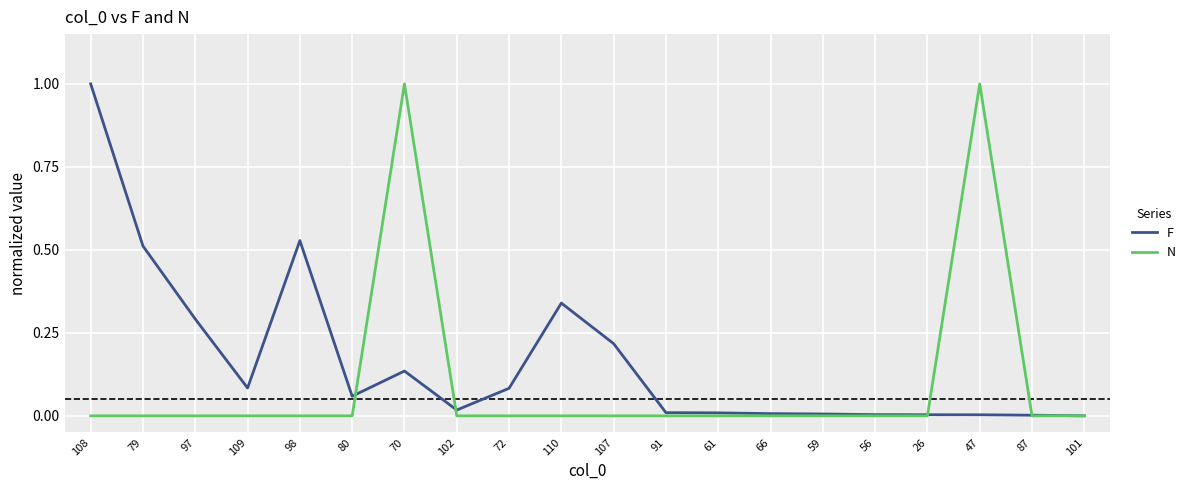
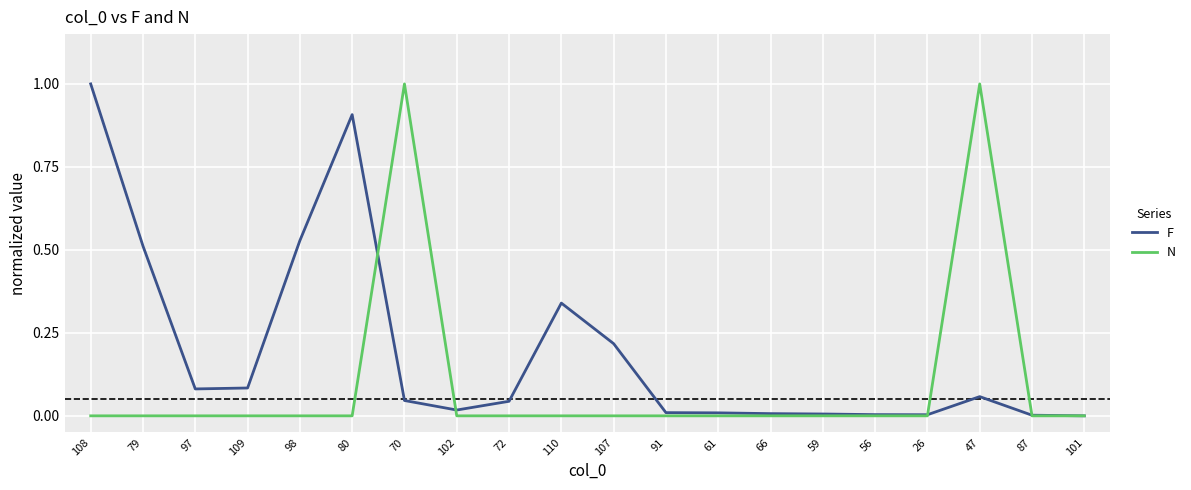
  {
    "F": {
      "108": 1.00,
      "79": 0.51,
-     "97": 0.29,
+     "97": 0.08,
      "109": 0.08,
      "98": 0.53,
-     "80": 0.06,
-     "70": 0.13,
+     "80": 0.91,
+     "70": 0.05,
      "102": 0.02,
-     "72": 0.08,
+     "72": 0.04,
      "110": 0.34,
      "107": 0.22,
      "91": 0.01,
      "61": 0.01,
-     "47": 0.00
+     "47": 0.06
    },
    "N": {
      "108": 0.00,
      "79": 0.00,
      "97": 0.00,
      "109": 0.00,
      "98": 0.00,
      "80": 0.00,
      "70": 1.00,
      "102": 0.00,
      "72": 0.00,
      "110": 0.00,
      "107": 0.00,
      "91": 0.00,
      "61": 0.00,
      "47": 1.00
    }
  }
